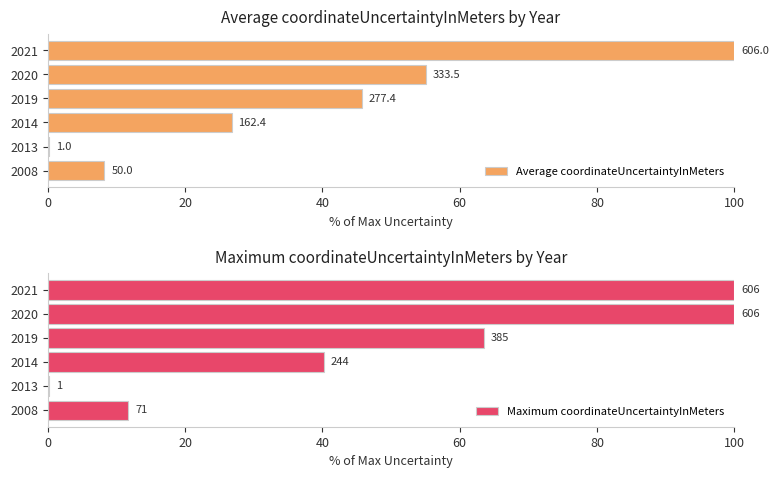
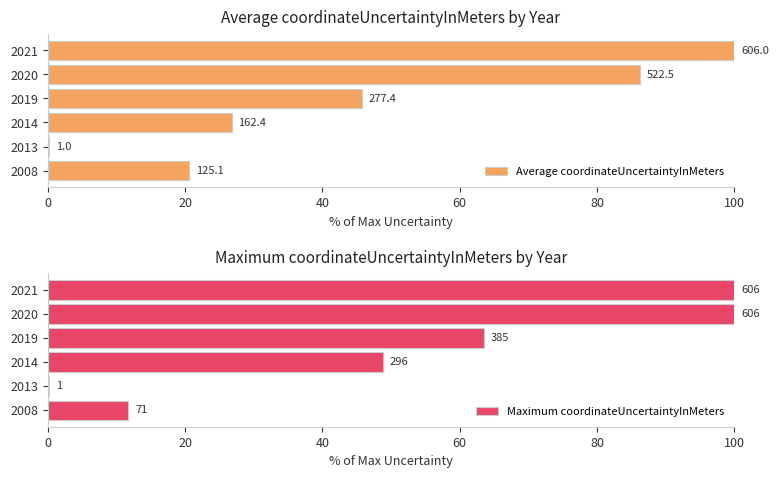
  {
    "Average coordinateUncertaintyInMeters by Year": {
-     "2020": 333.5,
-     "2008": 50.0
+     "2020": 522.5,
+     "2008": 125.1
    },
    "Maximum coordinateUncertaintyInMeters by Year": {
-     "2014": 244
+     "2014": 296
    }
  }
